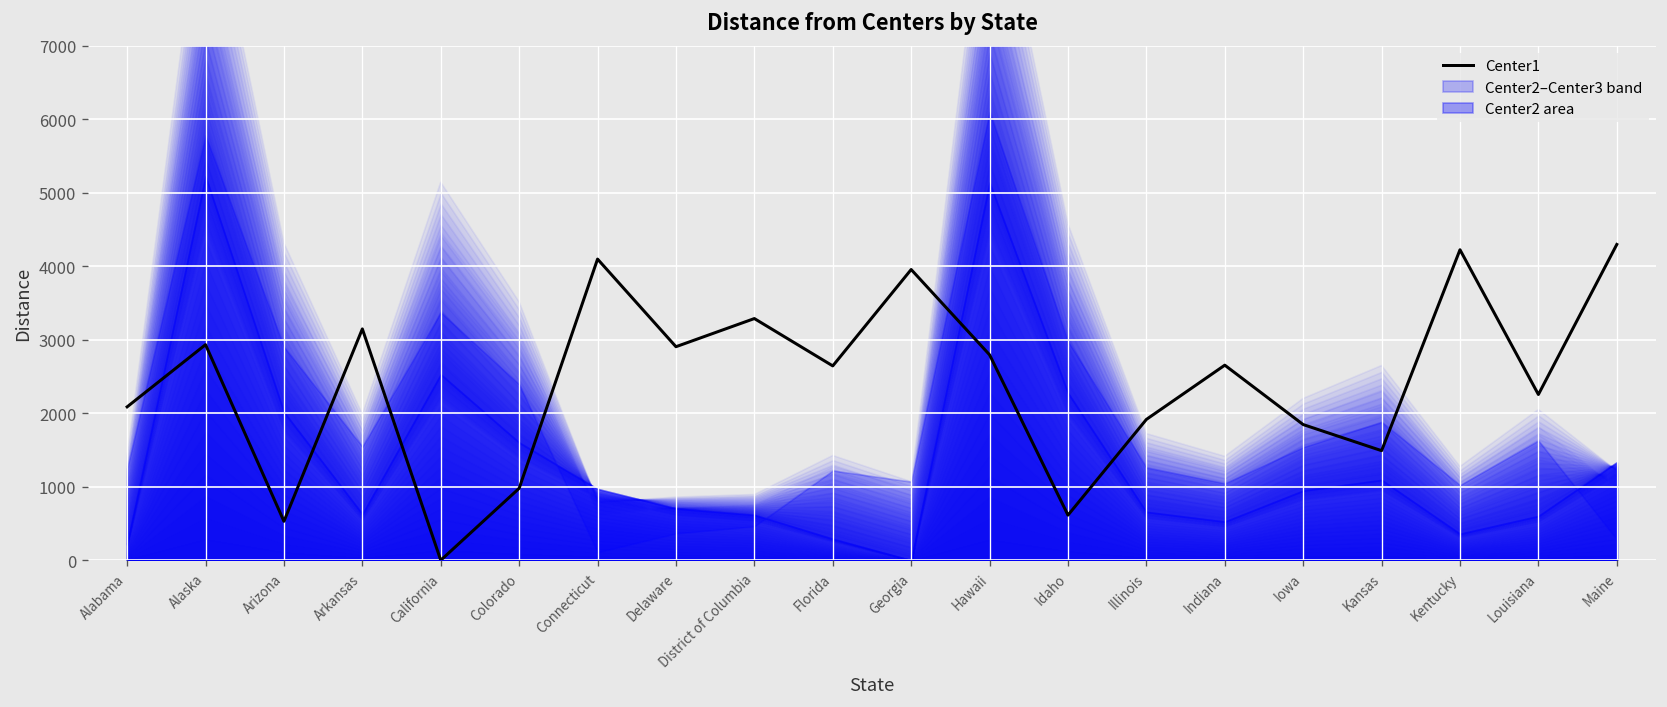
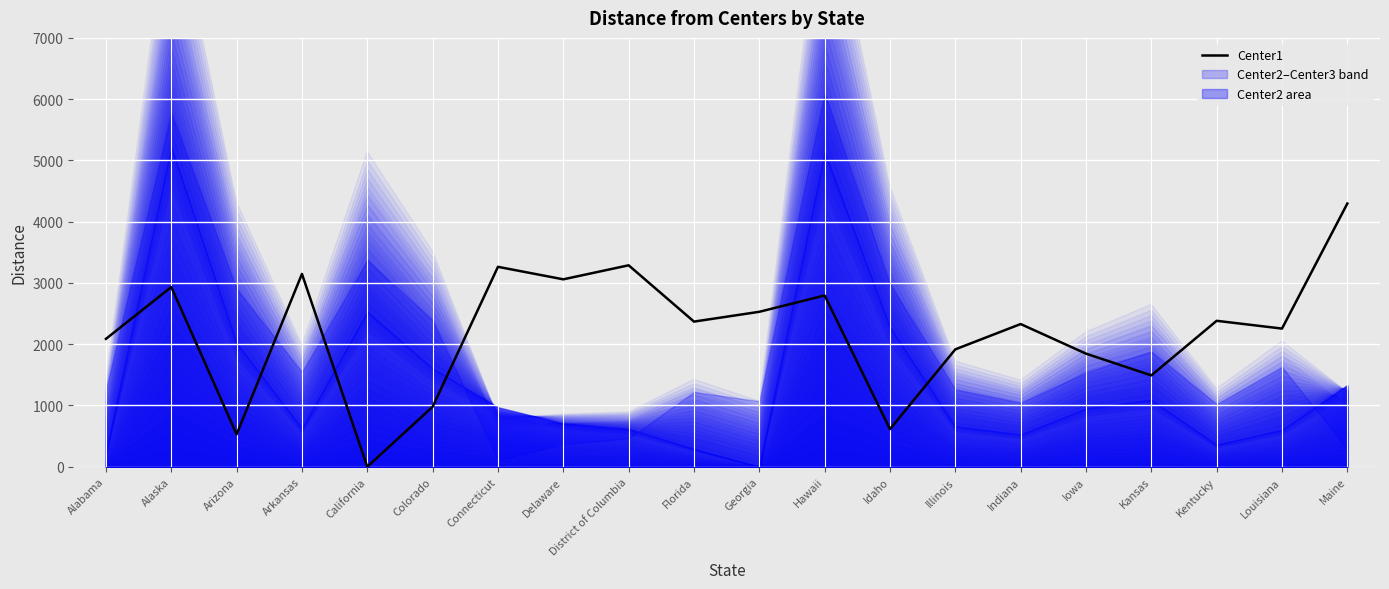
  {
    "Center1": {
      "Alabama": 2100,
      "Arkansas": 3100,
      "California": 0,
-     "Connecticut": 4100,
-     "Delaware": 2900,
+     "Connecticut": 3300,
+     "Delaware": 3100,
      "District of Columbia": 3300,
-     "Florida": 2600,
-     "Georgia": 4000,
+     "Florida": 2400,
+     "Georgia": 2500,
      "Hawaii": 2800,
      "Illinois": 1900,
-     "Indiana": 2700,
-     "Kentucky": 4200,
+     "Indiana": 2300,
+     "Kentucky": 2400,
      "Louisiana": 2300,
      "Maine": 4300
    }
  }
